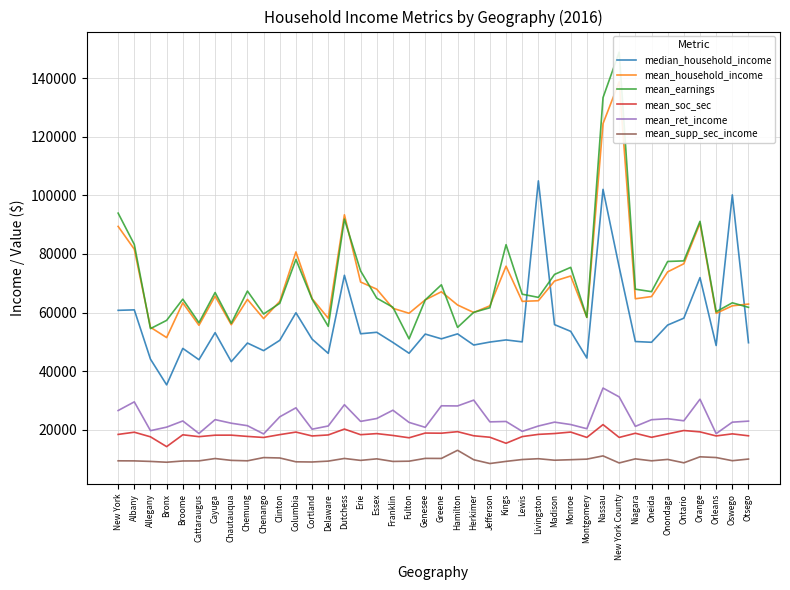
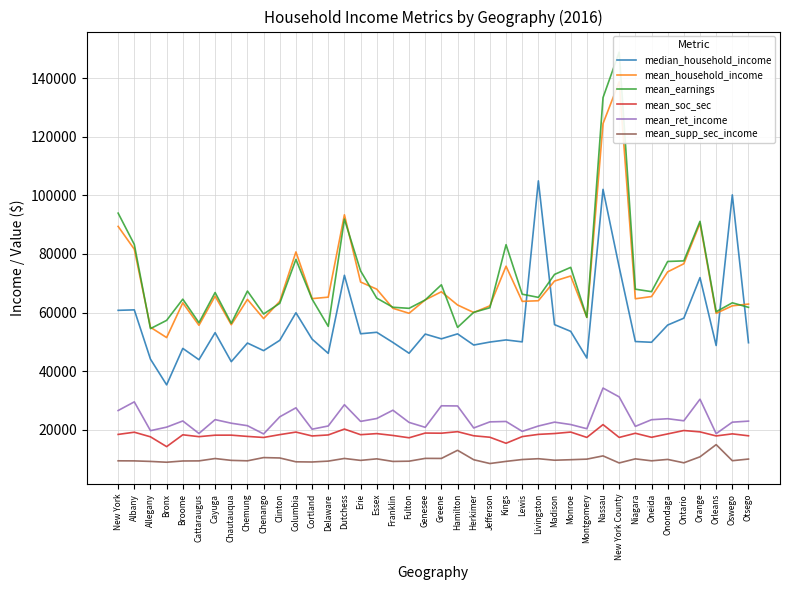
  {
    "mean_household_income": {
      "New York": 89000,
      "Albany": 82000,
      "Bronx": 51000,
      "Broome": 63000,
      "Cayuga": 66000,
      "Chemung": 64000,
      "Chenango": 58000,
      "Columbia": 81000,
-     "Delaware": 58000,
+     "Delaware": 65000,
      "Dutchess": 93000,
      "Erie": 70000,
      "Essex": 68000,
      "Fulton": 60000,
      "Greene": 67000,
      "Hamilton": 63000,
      "Kings": 76000,
      "Lewis": 64000,
      "Livingston": 64000,
      "Madison": 71000,
      "Monroe": 72000,
      "Nassau": 124000,
      "Niagara": 65000,
      "Oneida": 65000,
      "Onondaga": 74000,
      "Ontario": 77000,
      "Oswego": 62000,
      "Otsego": 63000
    },
    "mean_earnings": {
      "New York": 94000,
      "Albany": 83000,
      "Bronx": 57000,
      "Broome": 65000,
      "Cayuga": 67000,
      "Chemung": 67000,
      "Chenango": 59000,
      "Columbia": 78000,
      "Delaware": 55000,
      "Dutchess": 92000,
      "Erie": 74000,
      "Essex": 65000,
-     "Fulton": 51000,
+     "Fulton": 61000,
      "Greene": 69000,
      "Hamilton": 55000,
      "Kings": 83000,
      "Lewis": 66000,
      "Livingston": 65000,
      "Madison": 73000,
      "Monroe": 75000,
      "Nassau": 133000,
      "Niagara": 68000,
      "Oneida": 67000,
      "Onondaga": 77000,
      "Ontario": 78000,
      "Oswego": 63000,
      "Otsego": 62000
    },
    "mean_ret_income": {
      "New York": 27000,
      "Albany": 29000,
      "Allegany": 20000,
      "Bronx": 21000,
      "Broome": 23000,
      "Cattaraugus": 19000,
      "Cayuga": 23000,
      "Chautauqua": 22000,
      "Chemung": 21000,
      "Chenango": 19000,
      "Clinton": 24000,
      "Columbia": 27000,
      "Cortland": 20000,
      "Delaware": 21000,
      "Dutchess": 29000,
      "Erie": 23000,
      "Essex": 24000,
      "Franklin": 27000,
      "Fulton": 22000,
      "Genesee": 21000,
      "Greene": 28000,
      "Hamilton": 28000,
-     "Herkimer": 30000,
+     "Herkimer": 21000,
      "Jefferson": 23000,
      "Kings": 23000,
      "Lewis": 19000,
      "Livingston": 21000,
      "Madison": 23000,
      "Monroe": 22000,
      "Montgomery": 20000,
      "Nassau": 34000,
      "New York County": 31000,
      "Niagara": 21000,
      "Oneida": 23000,
      "Onondaga": 24000,
      "Ontario": 23000,
      "Orange": 30000,
      "Oswego": 23000,
      "Otsego": 23000
    },
    "mean_supp_sec_income": {
      "New York": 9000,
      "Albany": 9000,
      "Allegany": 9000,
      "Bronx": 9000,
      "Broome": 9000,
      "Cattaraugus": 9000,
      "Cayuga": 10000,
      "Chautauqua": 10000,
      "Chemung": 9000,
      "Chenango": 10000,
      "Clinton": 10000,
      "Columbia": 9000,
      "Cortland": 9000,
      "Delaware": 9000,
      "Dutchess": 10000,
      "Erie": 10000,
      "Essex": 10000,
      "Franklin": 9000,
      "Fulton": 9000,
      "Genesee": 10000,
      "Greene": 10000,
      "Hamilton": 13000,
      "Herkimer": 10000,
      "Jefferson": 8000,
      "Kings": 9000,
      "Lewis": 10000,
      "Livingston": 10000,
      "Madison": 10000,
      "Monroe": 10000,
      "Montgomery": 10000,
      "Nassau": 11000,
      "New York County": 9000,
      "Niagara": 10000,
      "Oneida": 9000,
      "Onondaga": 10000,
      "Ontario": 9000,
      "Orange": 11000,
-     "Orleans": 10000,
+     "Orleans": 15000,
      "Oswego": 9000,
      "Otsego": 10000
    }
  }
